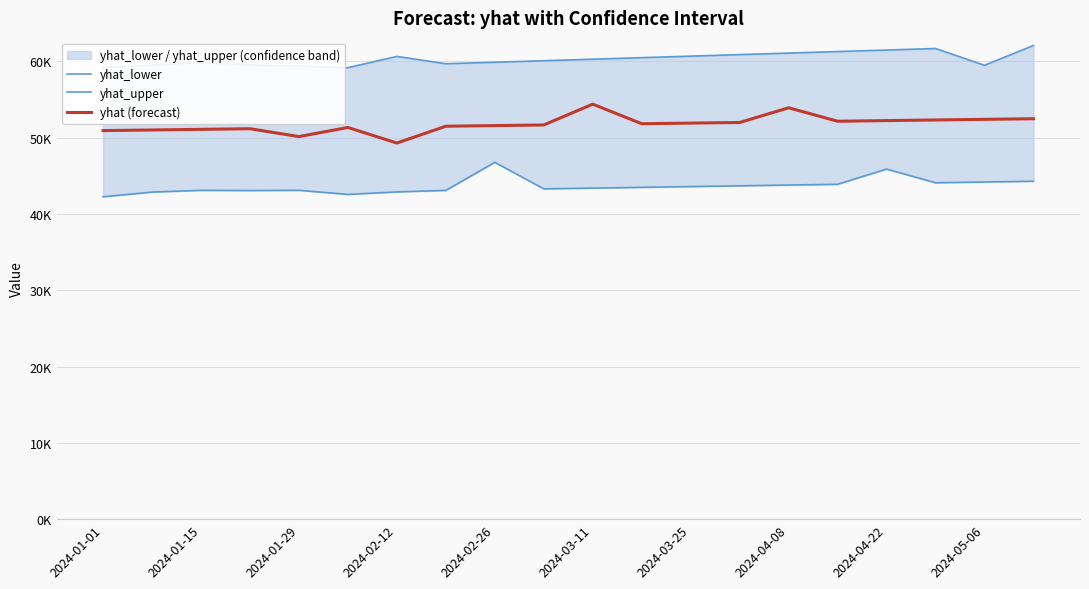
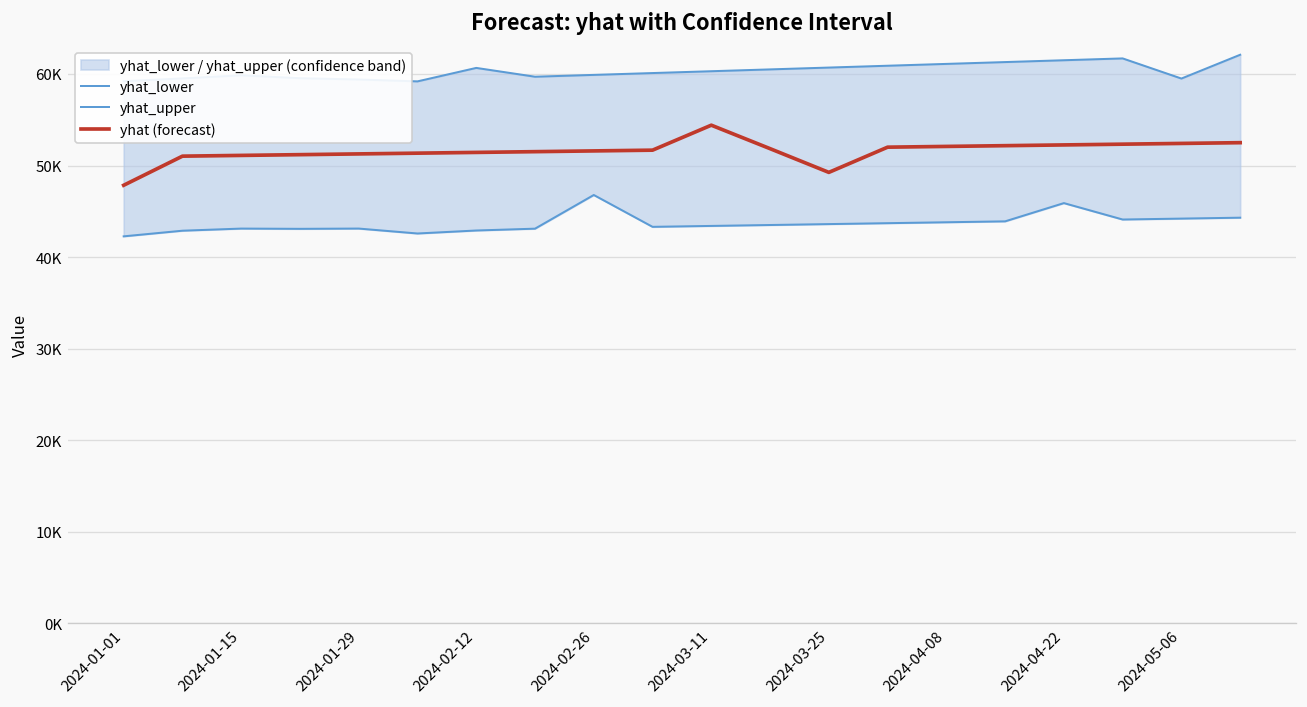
  {
    "yhat_lower": {
      "2024-01-01": 42000,
      "2024-01-15": 43000,
      "2024-01-29": 43000,
      "2024-02-12": 43000,
      "2024-02-26": 47000,
      "2024-03-11": 43000,
      "2024-03-25": 44000,
      "2024-04-08": 44000,
      "2024-04-22": 46000,
      "2024-05-06": 44000
    },
    "yhat_lower / yhat_upper (confidence band)": {
      "2024-02-12": 61000,
      "2024-02-26": 60000,
      "2024-03-11": 60000,
      "2024-03-25": 61000,
      "2024-04-08": 61000,
      "2024-04-22": 62000,
      "2024-05-06": 60000
    },
    "yhat (forecast)": {
-     "2024-01-01": 51000,
+     "2024-01-01": 48000,
      "2024-01-15": 51000,
-     "2024-01-29": 50000,
-     "2024-02-12": 49000,
+     "2024-01-29": 51000,
+     "2024-02-12": 51000,
      "2024-02-26": 52000,
      "2024-03-11": 54000,
-     "2024-03-25": 52000,
-     "2024-04-08": 54000,
+     "2024-03-25": 49000,
+     "2024-04-08": 52000,
      "2024-04-22": 52000,
      "2024-05-06": 52000
    }
  }
